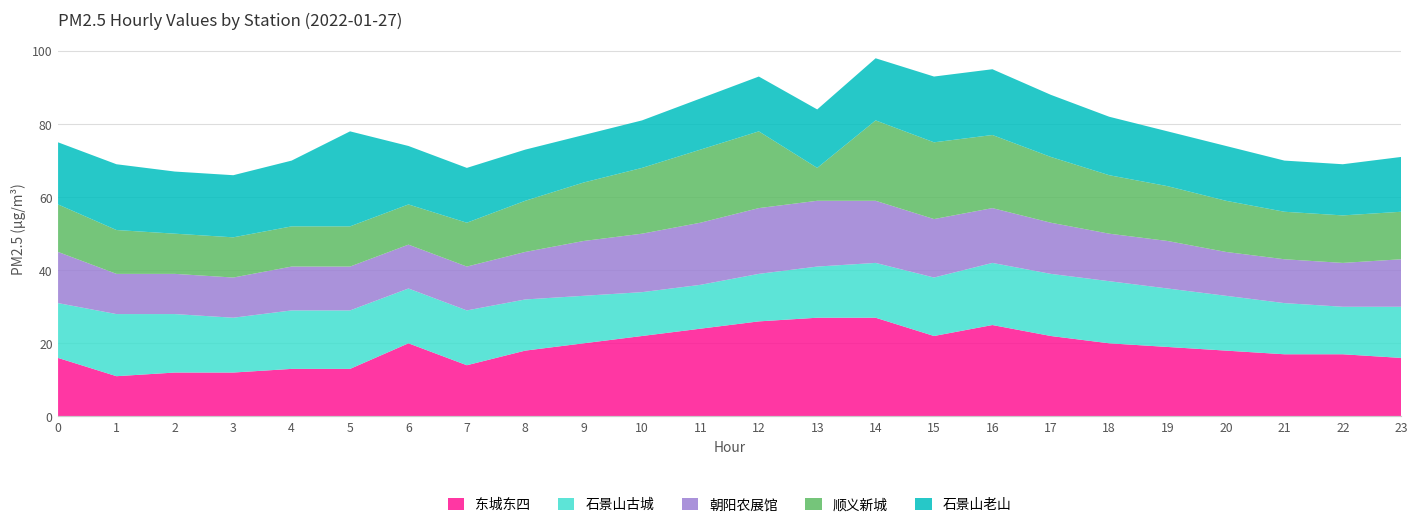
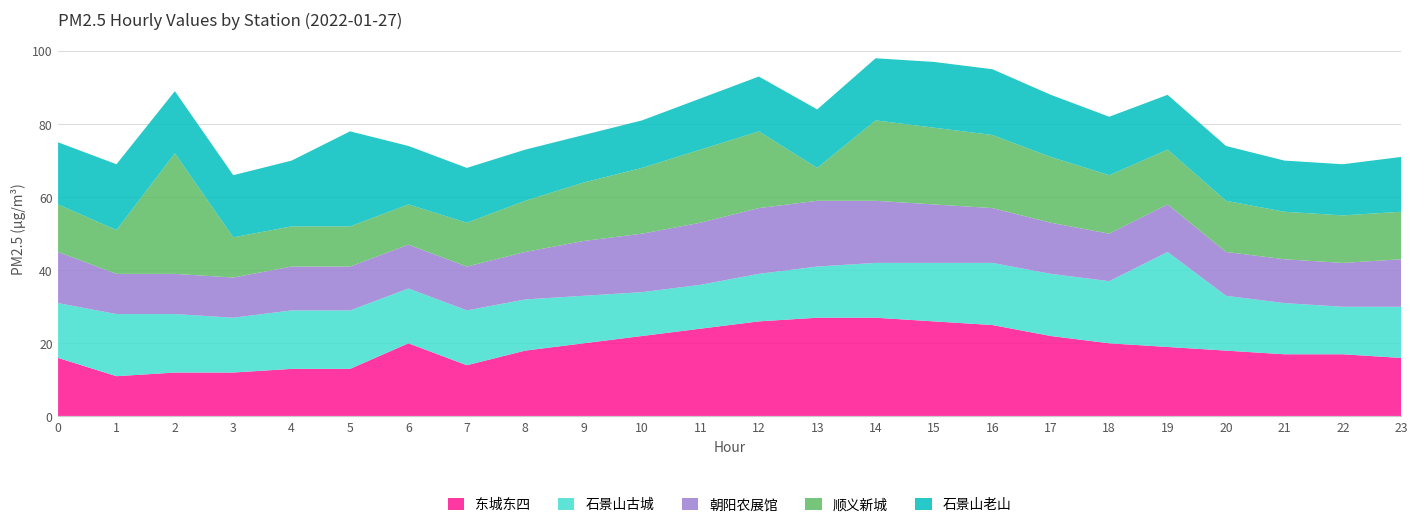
  {
    "东城东四": {
      "0": 16,
      "1": 11,
      "2": 12,
      "3": 12,
      "4": 13,
      "5": 13,
      "6": 20,
      "7": 14,
      "8": 18,
      "9": 20,
      "10": 22,
      "11": 24,
      "12": 26,
      "13": 27,
      "14": 27,
-     "15": 22,
+     "15": 26,
      "16": 25,
      "17": 22,
      "18": 20,
      "19": 19,
      "20": 18,
      "21": 17,
      "22": 17,
      "23": 16
    },
    "石景山古城": {
      "0": 15,
      "1": 17,
      "2": 16,
      "3": 15,
      "4": 16,
      "5": 16,
      "6": 15,
      "7": 15,
      "8": 14,
      "9": 13,
      "10": 12,
      "11": 12,
      "12": 13,
      "13": 14,
      "14": 15,
      "15": 16,
      "16": 17,
      "17": 17,
      "18": 17,
-     "19": 16,
+     "19": 26,
      "20": 15,
      "21": 14,
      "22": 13,
      "23": 14
    },
    "朝阳农展馆": {
      "0": 14,
      "1": 11,
      "2": 11,
      "3": 11,
      "4": 12,
      "5": 12,
      "6": 12,
      "7": 12,
      "8": 13,
      "9": 15,
      "10": 16,
      "11": 17,
      "12": 18,
      "13": 18,
      "14": 17,
      "15": 16,
      "16": 15,
      "17": 14,
      "18": 13,
      "19": 13,
      "20": 12,
      "21": 12,
      "22": 12,
      "23": 13
    },
    "顺义新城": {
      "0": 13,
      "1": 12,
-     "2": 11,
+     "2": 33,
      "3": 11,
      "4": 11,
      "5": 11,
      "6": 11,
      "7": 12,
      "8": 14,
      "9": 16,
      "10": 18,
      "11": 20,
      "12": 21,
      "13": 9,
      "14": 22,
      "15": 21,
      "16": 20,
      "17": 18,
      "18": 16,
      "19": 15,
      "20": 14,
      "21": 13,
      "22": 13,
      "23": 13
    },
    "石景山老山": {
      "0": 17,
      "1": 18,
      "2": 17,
      "3": 17,
      "4": 18,
      "5": 26,
      "6": 16,
      "7": 15,
      "8": 14,
      "9": 13,
      "10": 13,
      "11": 14,
      "12": 15,
      "13": 16,
      "14": 17,
      "15": 18,
      "16": 18,
      "17": 17,
      "18": 16,
      "19": 15,
      "20": 15,
      "21": 14,
      "22": 14,
      "23": 15
    }
  }
